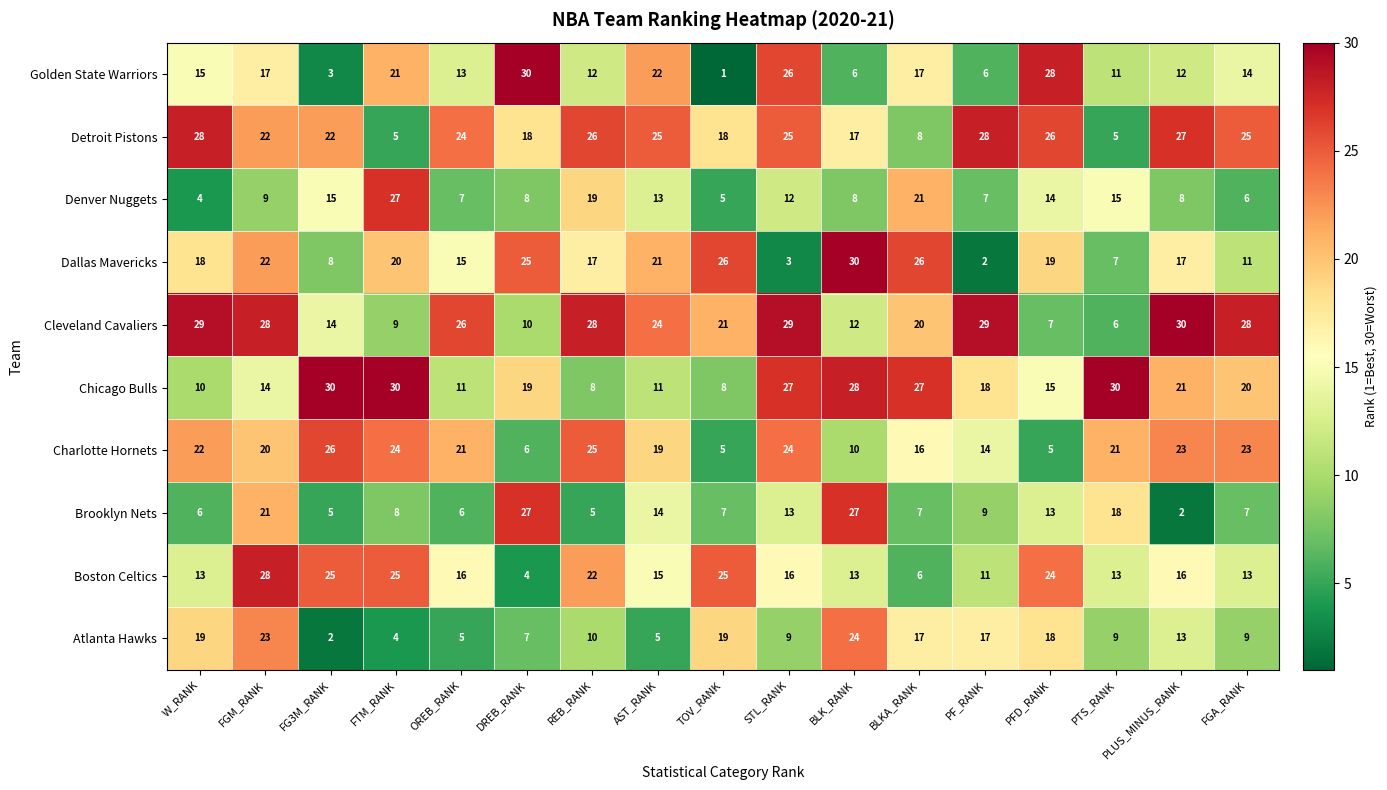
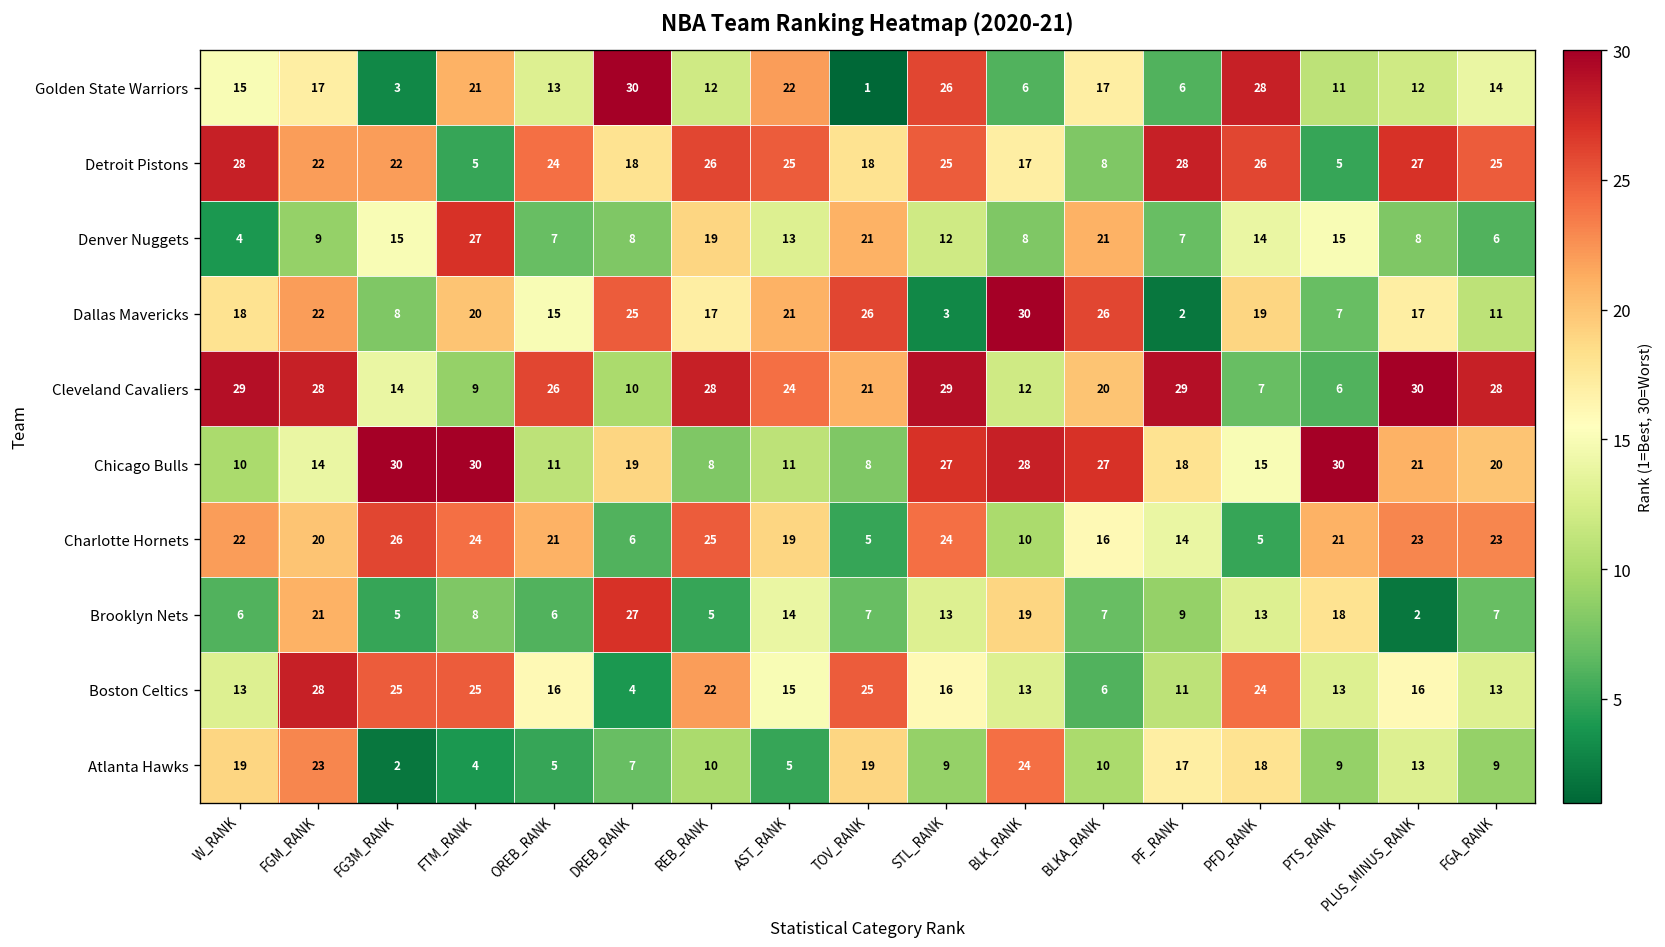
  {
    "Golden State Warriors": {
      "W_RANK": 15,
      "FGM_RANK": 17,
      "FG3M_RANK": 3,
      "FTM_RANK": 21,
      "OREB_RANK": 13,
      "DREB_RANK": 30,
      "REB_RANK": 12,
      "AST_RANK": 22,
      "TOV_RANK": 1,
      "STL_RANK": 26,
      "BLK_RANK": 6,
      "BLKA_RANK": 17,
      "PF_RANK": 6,
      "PFD_RANK": 28,
      "PTS_RANK": 11,
      "PLUS_MINUS_RANK": 12,
      "FGA_RANK": 14
    },
    "Detroit Pistons": {
      "W_RANK": 28,
      "FGM_RANK": 22,
      "FG3M_RANK": 22,
      "FTM_RANK": 5,
      "OREB_RANK": 24,
      "DREB_RANK": 18,
      "REB_RANK": 26,
      "AST_RANK": 25,
      "TOV_RANK": 18,
      "STL_RANK": 25,
      "BLK_RANK": 17,
      "BLKA_RANK": 8,
      "PF_RANK": 28,
      "PFD_RANK": 26,
      "PTS_RANK": 5,
      "PLUS_MINUS_RANK": 27,
      "FGA_RANK": 25
    },
    "Denver Nuggets": {
      "W_RANK": 4,
      "FGM_RANK": 9,
      "FG3M_RANK": 15,
      "FTM_RANK": 27,
      "OREB_RANK": 7,
      "DREB_RANK": 8,
      "REB_RANK": 19,
      "AST_RANK": 13,
-     "TOV_RANK": 5,
+     "TOV_RANK": 21,
      "STL_RANK": 12,
      "BLK_RANK": 8,
      "BLKA_RANK": 21,
      "PF_RANK": 7,
      "PFD_RANK": 14,
      "PTS_RANK": 15,
      "PLUS_MINUS_RANK": 8,
      "FGA_RANK": 6
    },
    "Dallas Mavericks": {
      "W_RANK": 18,
      "FGM_RANK": 22,
      "FG3M_RANK": 8,
      "FTM_RANK": 20,
      "OREB_RANK": 15,
      "DREB_RANK": 25,
      "REB_RANK": 17,
      "AST_RANK": 21,
      "TOV_RANK": 26,
      "STL_RANK": 3,
      "BLK_RANK": 30,
      "BLKA_RANK": 26,
      "PF_RANK": 2,
      "PFD_RANK": 19,
      "PTS_RANK": 7,
      "PLUS_MINUS_RANK": 17,
      "FGA_RANK": 11
    },
    "Cleveland Cavaliers": {
      "W_RANK": 29,
      "FGM_RANK": 28,
      "FG3M_RANK": 14,
      "FTM_RANK": 9,
      "OREB_RANK": 26,
      "DREB_RANK": 10,
      "REB_RANK": 28,
      "AST_RANK": 24,
      "TOV_RANK": 21,
      "STL_RANK": 29,
      "BLK_RANK": 12,
      "BLKA_RANK": 20,
      "PF_RANK": 29,
      "PFD_RANK": 7,
      "PTS_RANK": 6,
      "PLUS_MINUS_RANK": 30,
      "FGA_RANK": 28
    },
    "Chicago Bulls": {
      "W_RANK": 10,
      "FGM_RANK": 14,
      "FG3M_RANK": 30,
      "FTM_RANK": 30,
      "OREB_RANK": 11,
      "DREB_RANK": 19,
      "REB_RANK": 8,
      "AST_RANK": 11,
      "TOV_RANK": 8,
      "STL_RANK": 27,
      "BLK_RANK": 28,
      "BLKA_RANK": 27,
      "PF_RANK": 18,
      "PFD_RANK": 15,
      "PTS_RANK": 30,
      "PLUS_MINUS_RANK": 21,
      "FGA_RANK": 20
    },
    "Charlotte Hornets": {
      "W_RANK": 22,
      "FGM_RANK": 20,
      "FG3M_RANK": 26,
      "FTM_RANK": 24,
      "OREB_RANK": 21,
      "DREB_RANK": 6,
      "REB_RANK": 25,
      "AST_RANK": 19,
      "TOV_RANK": 5,
      "STL_RANK": 24,
      "BLK_RANK": 10,
      "BLKA_RANK": 16,
      "PF_RANK": 14,
      "PFD_RANK": 5,
      "PTS_RANK": 21,
      "PLUS_MINUS_RANK": 23,
      "FGA_RANK": 23
    },
    "Brooklyn Nets": {
      "W_RANK": 6,
      "FGM_RANK": 21,
      "FG3M_RANK": 5,
      "FTM_RANK": 8,
      "OREB_RANK": 6,
      "DREB_RANK": 27,
      "REB_RANK": 5,
      "AST_RANK": 14,
      "TOV_RANK": 7,
      "STL_RANK": 13,
-     "BLK_RANK": 27,
+     "BLK_RANK": 19,
      "BLKA_RANK": 7,
      "PF_RANK": 9,
      "PFD_RANK": 13,
      "PTS_RANK": 18,
      "PLUS_MINUS_RANK": 2,
      "FGA_RANK": 7
    },
    "Boston Celtics": {
      "W_RANK": 13,
      "FGM_RANK": 28,
      "FG3M_RANK": 25,
      "FTM_RANK": 25,
      "OREB_RANK": 16,
      "DREB_RANK": 4,
      "REB_RANK": 22,
      "AST_RANK": 15,
      "TOV_RANK": 25,
      "STL_RANK": 16,
      "BLK_RANK": 13,
      "BLKA_RANK": 6,
      "PF_RANK": 11,
      "PFD_RANK": 24,
      "PTS_RANK": 13,
      "PLUS_MINUS_RANK": 16,
      "FGA_RANK": 13
    },
    "Atlanta Hawks": {
      "W_RANK": 19,
      "FGM_RANK": 23,
      "FG3M_RANK": 2,
      "FTM_RANK": 4,
      "OREB_RANK": 5,
      "DREB_RANK": 7,
      "REB_RANK": 10,
      "AST_RANK": 5,
      "TOV_RANK": 19,
      "STL_RANK": 9,
      "BLK_RANK": 24,
-     "BLKA_RANK": 17,
+     "BLKA_RANK": 10,
      "PF_RANK": 17,
      "PFD_RANK": 18,
      "PTS_RANK": 9,
      "PLUS_MINUS_RANK": 13,
      "FGA_RANK": 9
    }
  }
